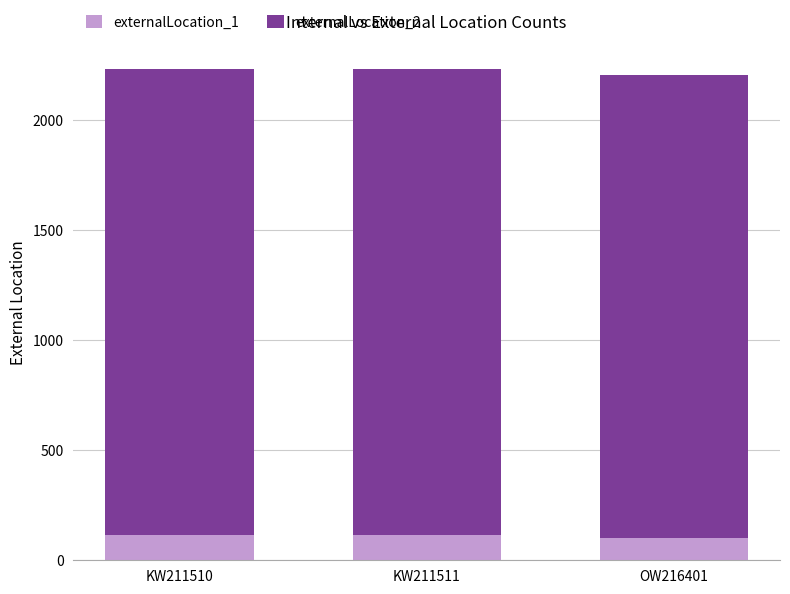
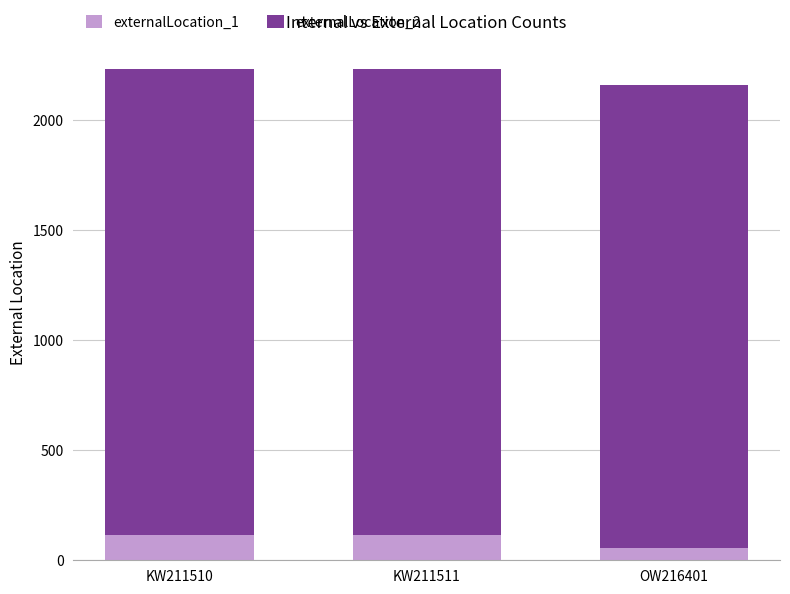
  {
    "externalLocation_1": {
      "KW211510": 120,
      "KW211511": 120,
-     "OW216401": 100
+     "OW216401": 50
    },
    "externalLocation_2": {
      "KW211510": 2120,
      "KW211511": 2120,
      "OW216401": 2100
    }
  }
